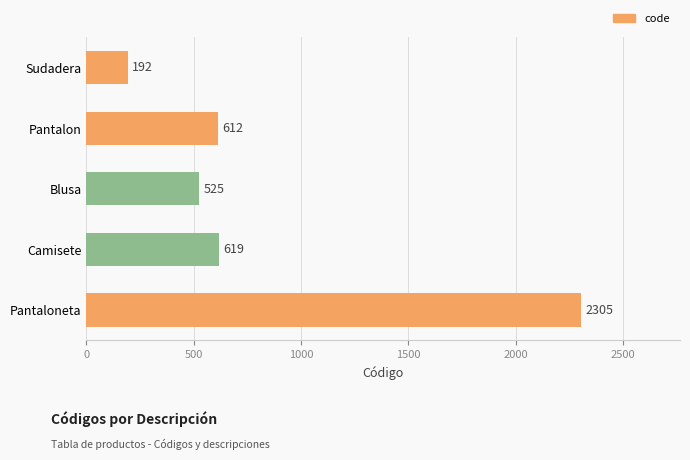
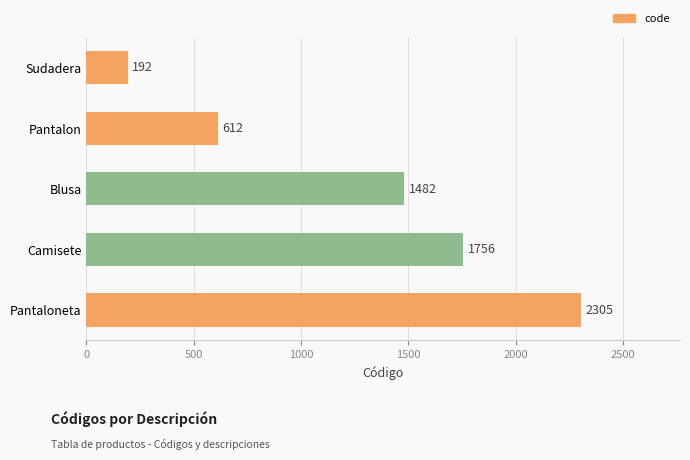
  {
    "Sudadera": 192,
    "Pantalon": 612,
-   "Blusa": 525,
-   "Camisete": 619,
+   "Blusa": 1482,
+   "Camisete": 1756,
    "Pantaloneta": 2305
  }
